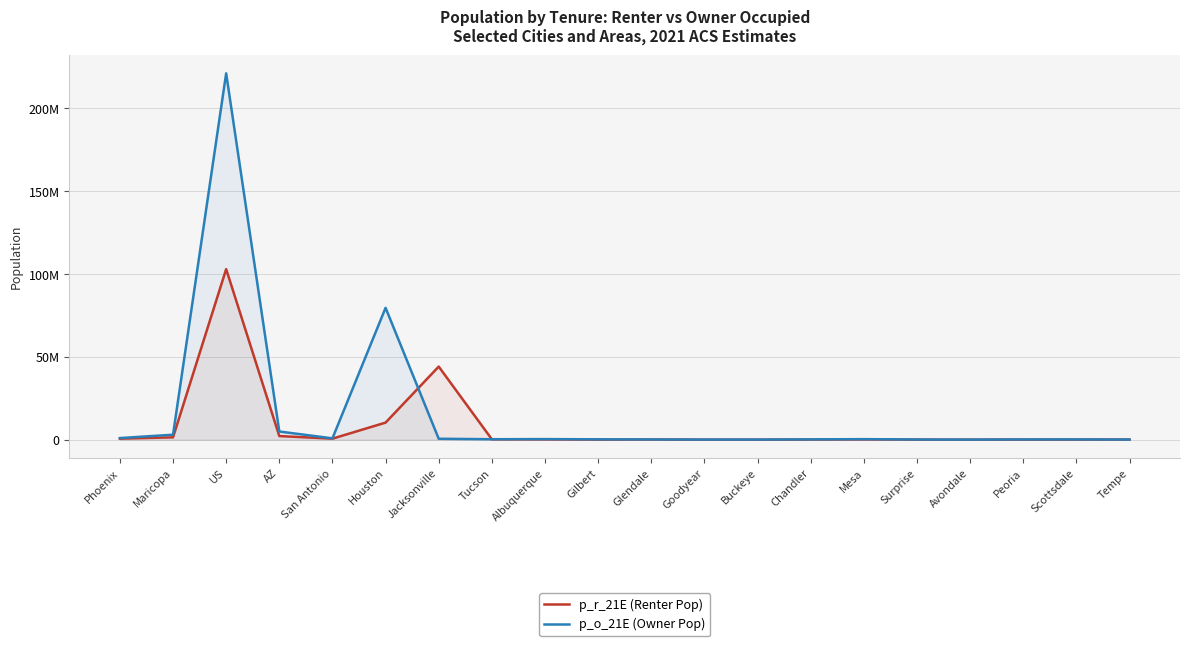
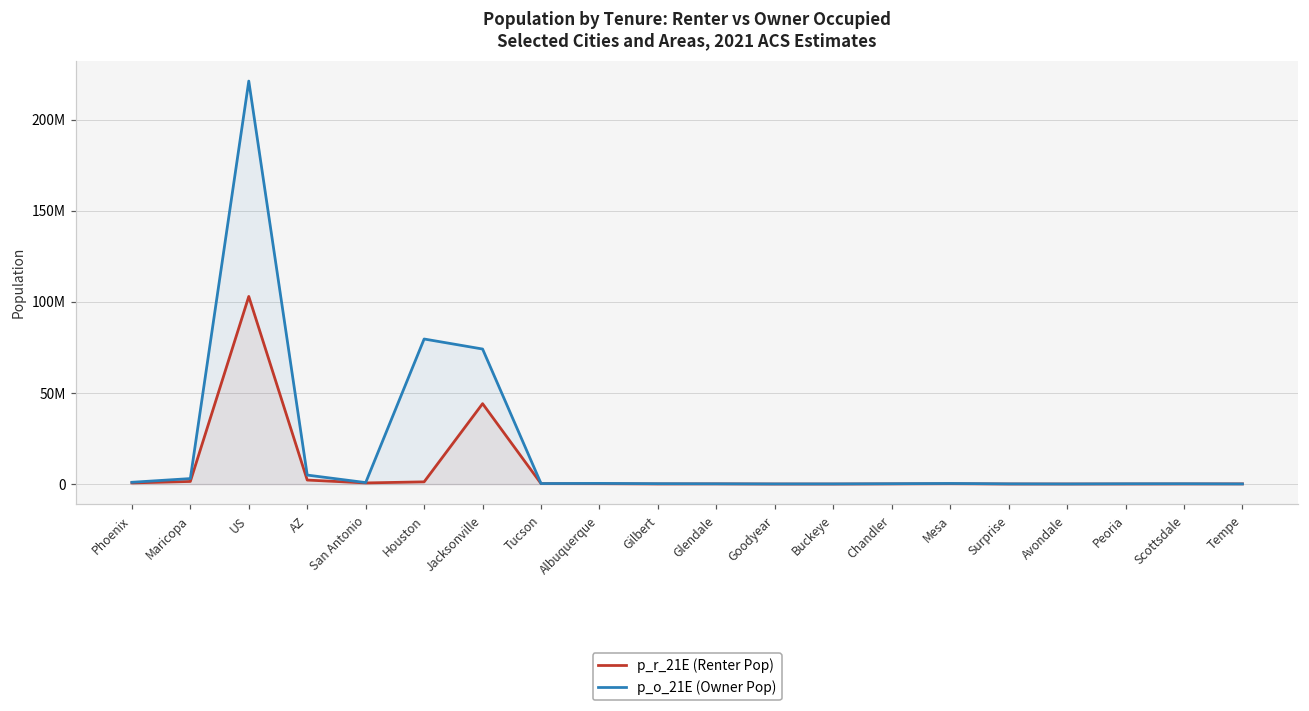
  {
    "p_r_21E (Renter Pop)": {
      "Maricopa": 1000000,
      "US": 103000000,
      "AZ": 2000000,
-     "Houston": 10000000,
+     "Houston": 1000000,
      "Jacksonville": 44000000
    },
    "p_o_21E (Owner Pop)": {
      "Maricopa": 3000000,
      "US": 221000000,
      "AZ": 5000000,
      "Houston": 80000000,
-     "Jacksonville": 1000000
+     "Jacksonville": 74000000
    }
  }
